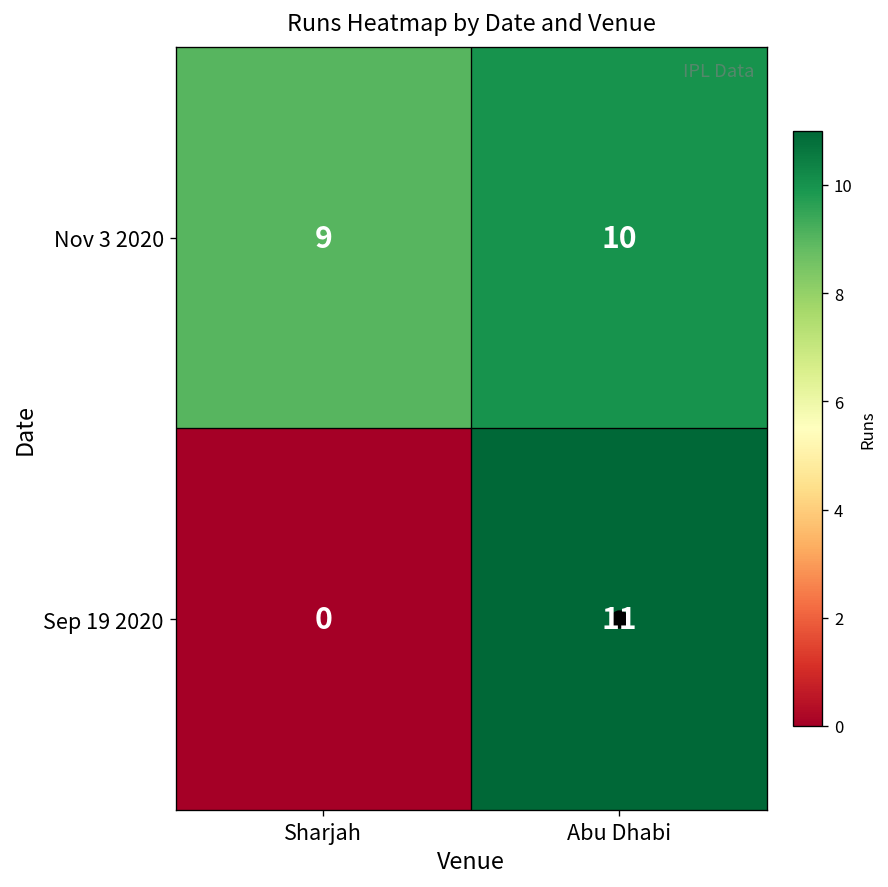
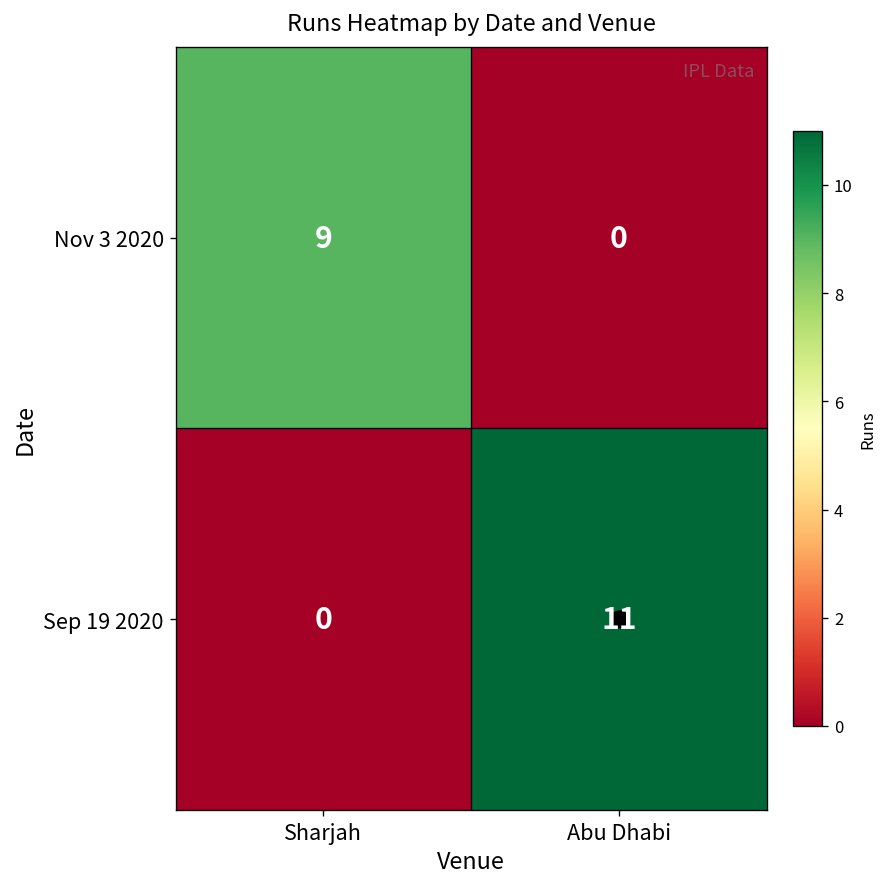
  {
    "Nov 3 2020": {
      "Sharjah": 9,
-     "Abu Dhabi": 10
+     "Abu Dhabi": 0
    },
    "Sep 19 2020": {
      "Sharjah": 0
    }
  }
